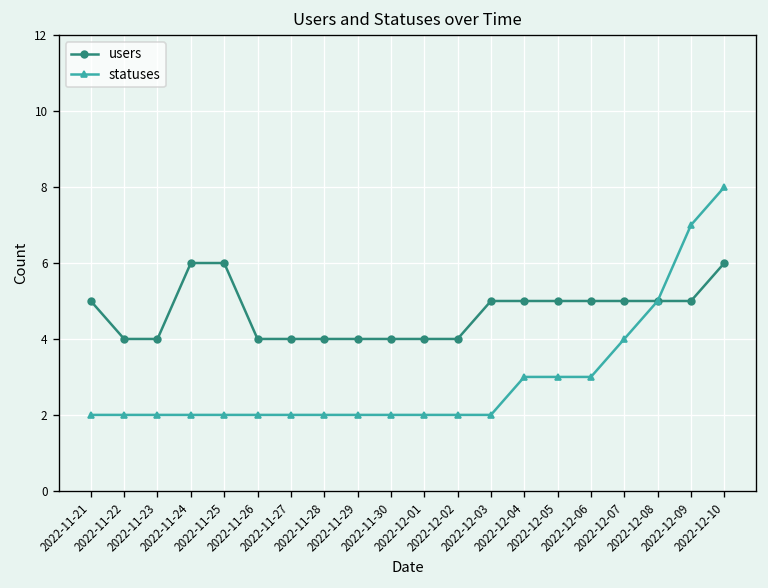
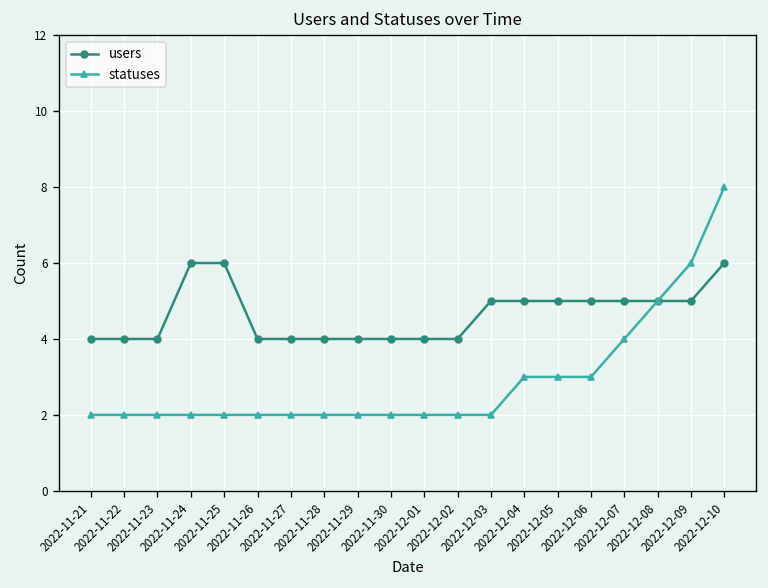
  {
    "users": {
-     "2022-11-21": 5,
+     "2022-11-21": 4,
      "2022-11-22": 4,
      "2022-11-23": 4,
      "2022-11-24": 6,
      "2022-11-25": 6,
      "2022-11-26": 4,
      "2022-11-27": 4,
      "2022-11-28": 4,
      "2022-11-29": 4,
      "2022-11-30": 4,
      "2022-12-01": 4,
      "2022-12-02": 4,
      "2022-12-03": 5,
      "2022-12-04": 5,
      "2022-12-05": 5,
      "2022-12-06": 5,
      "2022-12-07": 5,
      "2022-12-09": 5,
      "2022-12-10": 6
    },
    "statuses": {
      "2022-11-21": 2,
      "2022-11-22": 2,
      "2022-11-23": 2,
      "2022-11-24": 2,
      "2022-11-25": 2,
      "2022-11-26": 2,
      "2022-11-27": 2,
      "2022-11-28": 2,
      "2022-11-29": 2,
      "2022-11-30": 2,
      "2022-12-01": 2,
      "2022-12-02": 2,
      "2022-12-03": 2,
      "2022-12-04": 3,
      "2022-12-05": 3,
      "2022-12-06": 3,
      "2022-12-07": 4,
-     "2022-12-09": 7,
+     "2022-12-09": 6,
      "2022-12-10": 8
    }
  }
